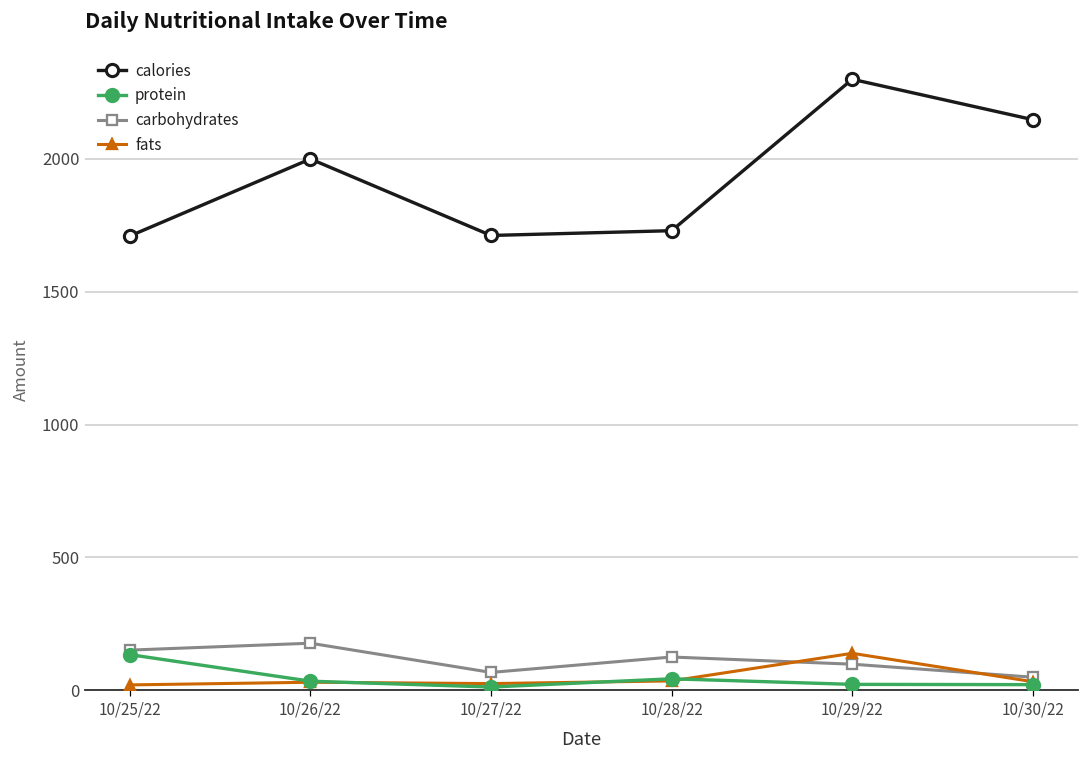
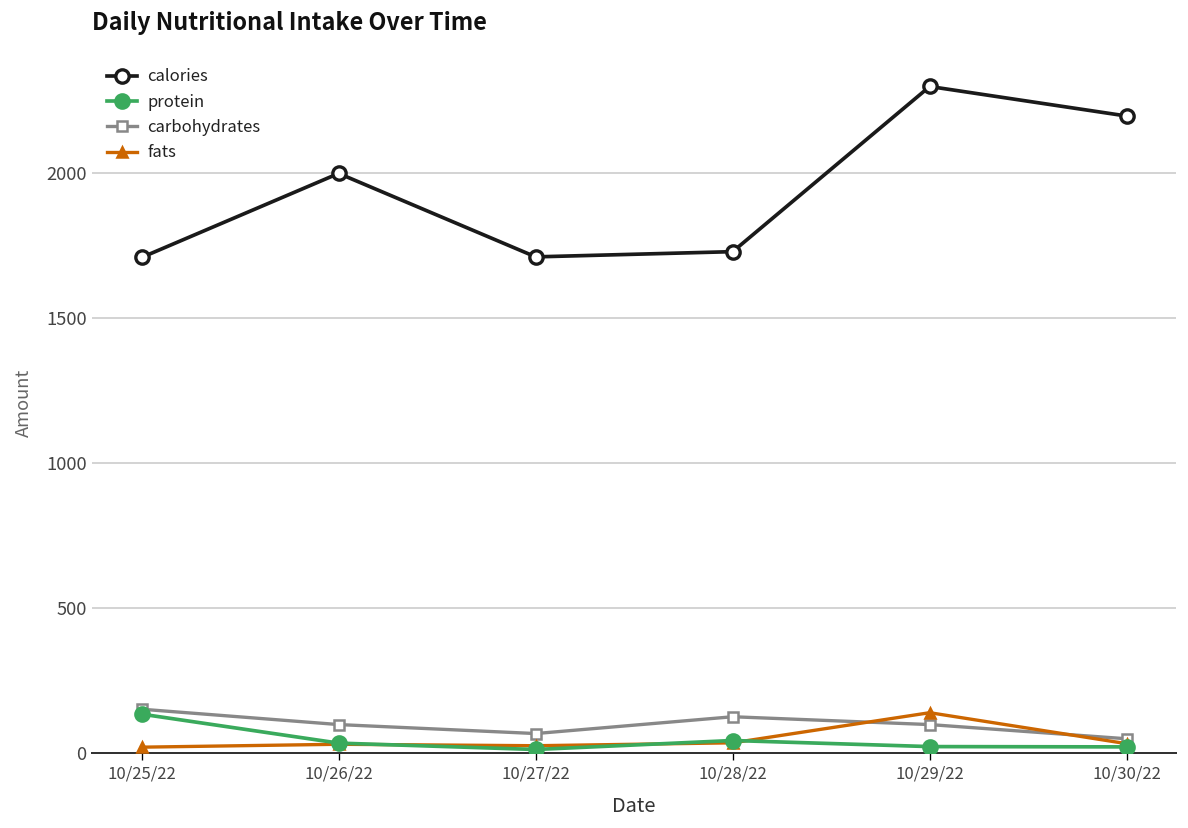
  {
    "calories": {
      "10/25/22": 1710,
      "10/26/22": 2000,
      "10/27/22": 1710,
      "10/28/22": 1730,
      "10/29/22": 2300,
-     "10/30/22": 2150
+     "10/30/22": 2200
    },
    "protein": {
      "10/25/22": 130,
      "10/27/22": 10,
      "10/29/22": 20,
      "10/30/22": 20
    },
    "carbohydrates": {
      "10/25/22": 150,
-     "10/26/22": 180,
+     "10/26/22": 100,
      "10/27/22": 70,
      "10/28/22": 130,
      "10/29/22": 100,
      "10/30/22": 50
    },
    "fats": {
      "10/25/22": 20,
      "10/27/22": 30,
      "10/29/22": 140,
      "10/30/22": 30
    }
  }
